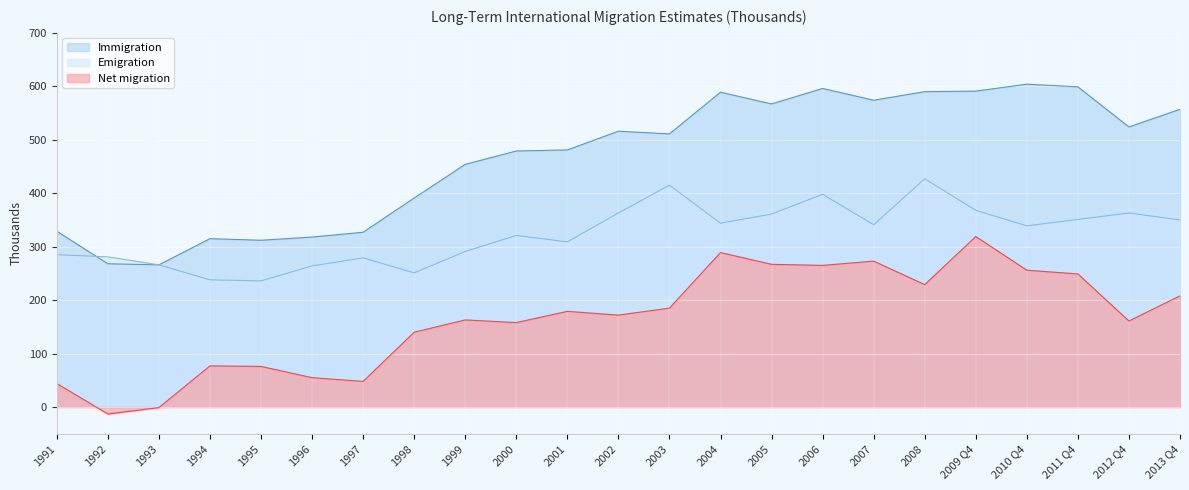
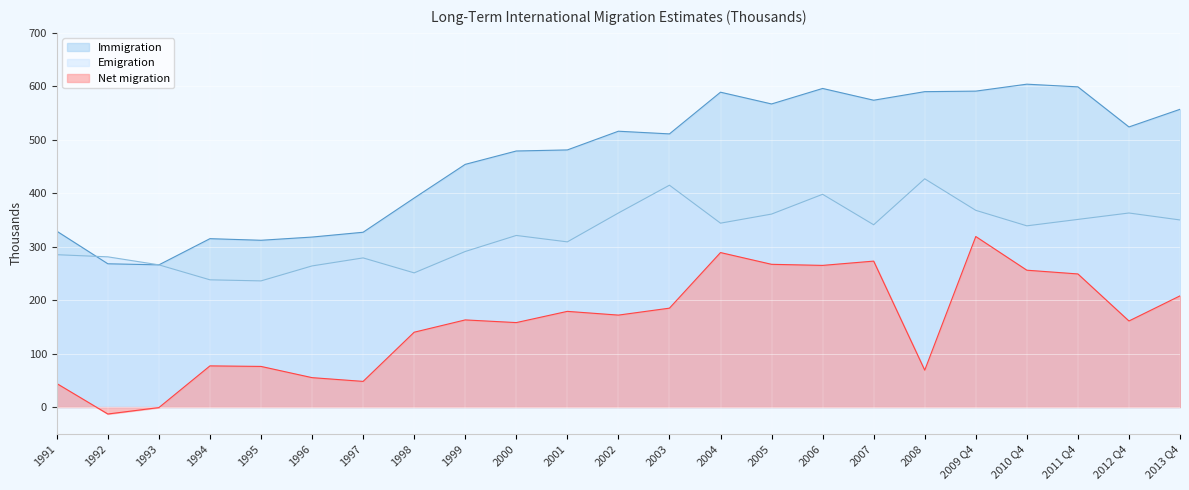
  {
    "Net migration": {
-     "2008": 230
+     "2008": 70
    }
  }
